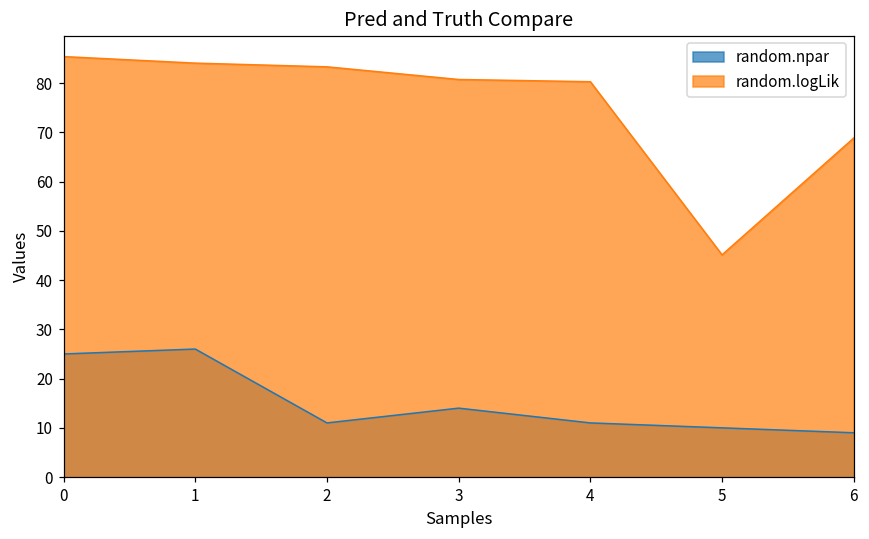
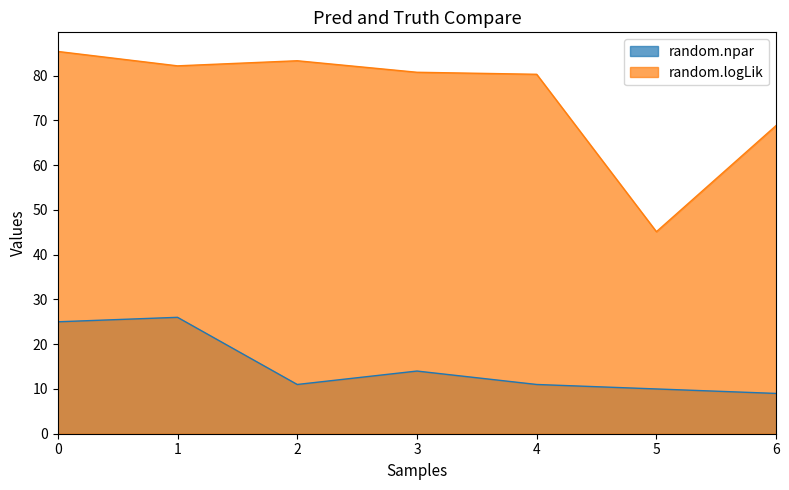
  {
    "random.npar": {
      "0": 25,
      "1": 26,
      "2": 11,
      "3": 14,
      "4": 11,
      "5": 10,
      "6": 9
    },
    "random.logLik": {
      "0": 85,
-     "1": 84,
+     "1": 82,
      "2": 83,
      "3": 81,
      "4": 80,
      "5": 45,
      "6": 69
    }
  }
